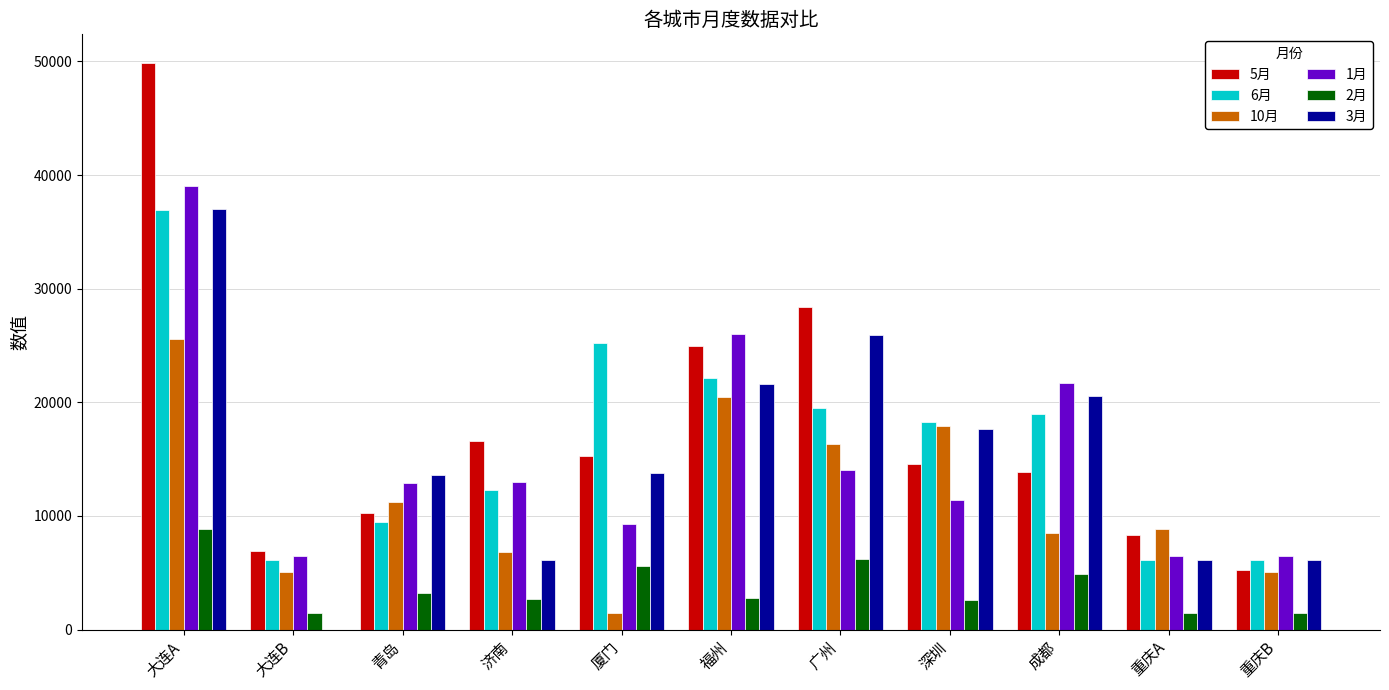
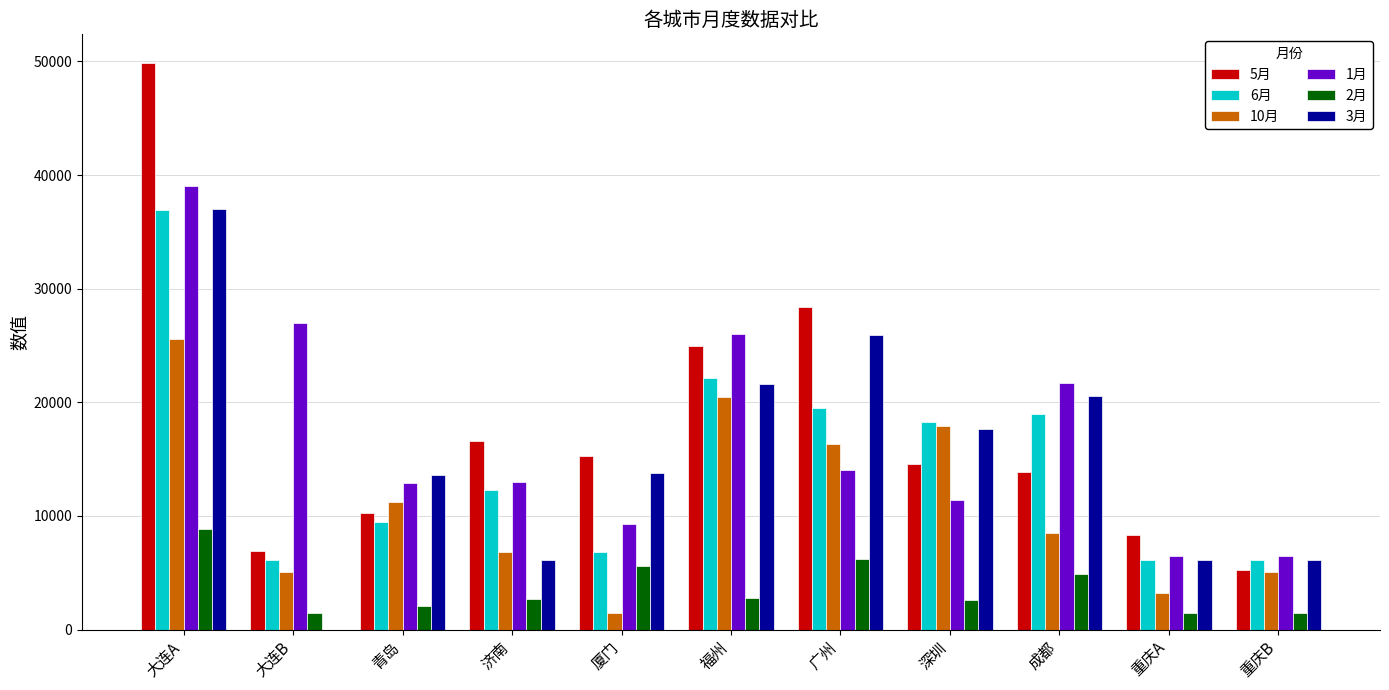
  {
    "5月": {
      "大连A": 49900,
      "大连B": 6900,
      "青岛": 10300,
      "济南": 16600,
      "厦门": 15200,
      "福州": 24900,
      "广州": 28400,
      "深圳": 14500,
      "成都": 13900,
      "重庆A": 8300,
      "重庆B": 5300
    },
    "6月": {
      "大连A": 36900,
      "大连B": 6200,
      "青岛": 9400,
      "济南": 12300,
-     "厦门": 25200,
+     "厦门": 6900,
      "福州": 22100,
      "广州": 19500,
      "深圳": 18200,
      "成都": 19000,
      "重庆A": 6200,
      "重庆B": 6200
    },
    "10月": {
      "大连A": 25500,
      "大连B": 5100,
      "青岛": 11200,
      "济南": 6800,
      "厦门": 1500,
      "福州": 20400,
      "广州": 16300,
      "深圳": 17900,
      "成都": 8500,
-     "重庆A": 8900,
+     "重庆A": 3200,
      "重庆B": 5100
    },
    "1月": {
      "大连A": 39000,
-     "大连B": 6500,
+     "大连B": 26900,
      "青岛": 12900,
      "济南": 13000,
      "厦门": 9300,
      "福州": 26000,
      "广州": 14000,
      "深圳": 11400,
      "成都": 21700,
      "重庆A": 6500,
      "重庆B": 6500
    },
    "2月": {
      "大连A": 8900,
      "大连B": 1500,
-     "青岛": 3200,
+     "青岛": 2100,
      "济南": 2700,
      "厦门": 5600,
      "福州": 2800,
      "广州": 6200,
      "深圳": 2600,
      "成都": 4900,
      "重庆A": 1500,
      "重庆B": 1500
    },
    "3月": {
      "大连A": 37000,
      "大连B": 0,
      "青岛": 13600,
      "济南": 6200,
      "厦门": 13800,
      "福州": 21600,
      "广州": 25900,
      "深圳": 17700,
      "成都": 20600,
      "重庆A": 6200,
      "重庆B": 6200
    }
  }
